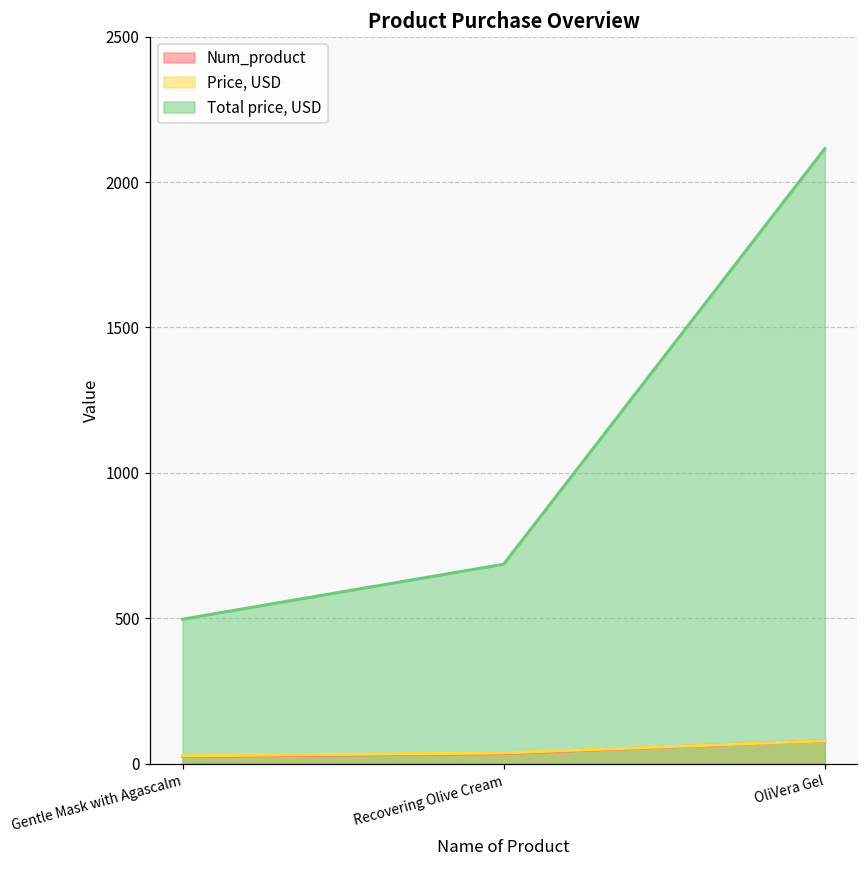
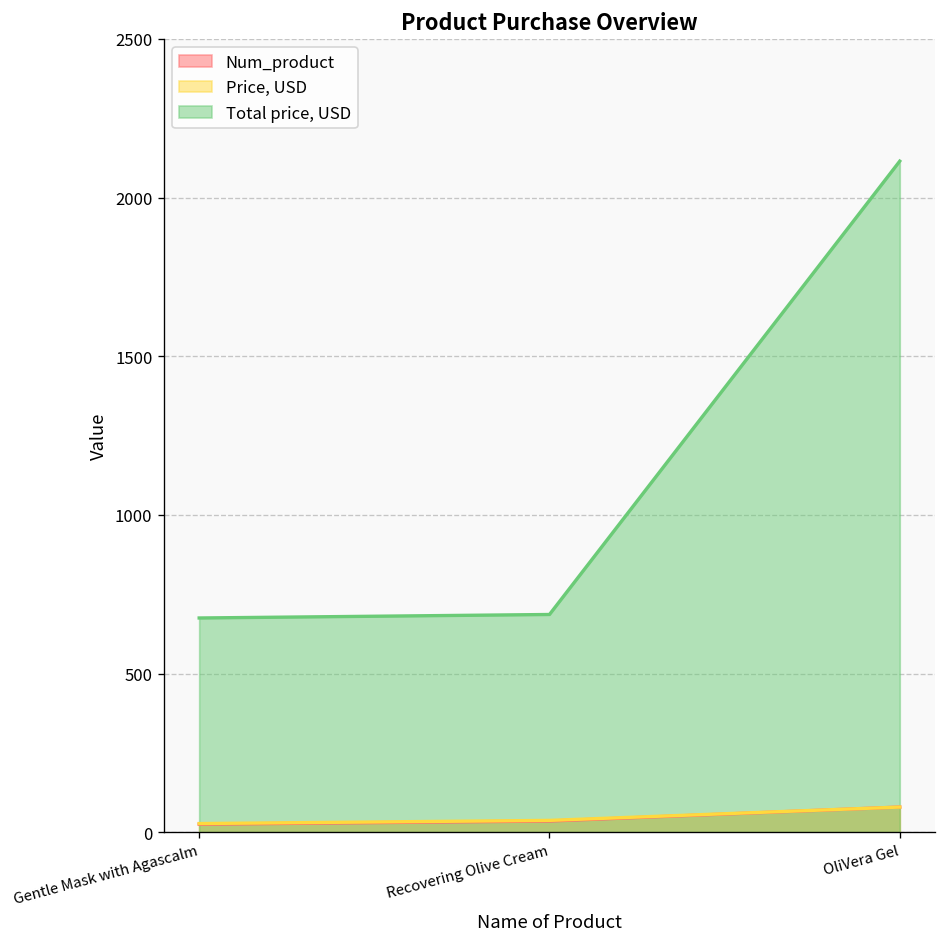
  {
    "Total price, USD": {
-     "Gentle Mask with Agascalm": 500,
+     "Gentle Mask with Agascalm": 680,
      "Recovering Olive Cream": 690,
      "OliVera Gel": 2120
    }
  }
